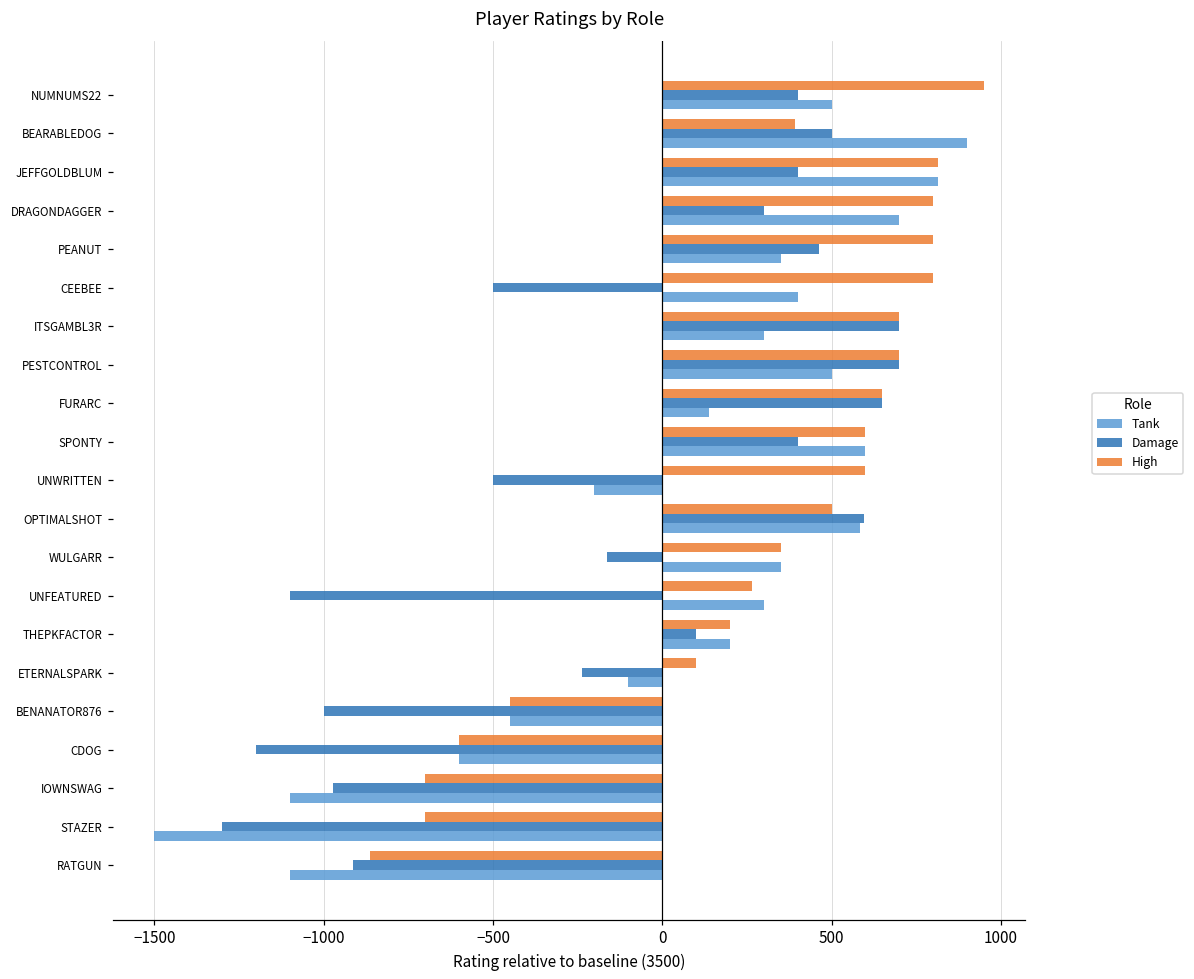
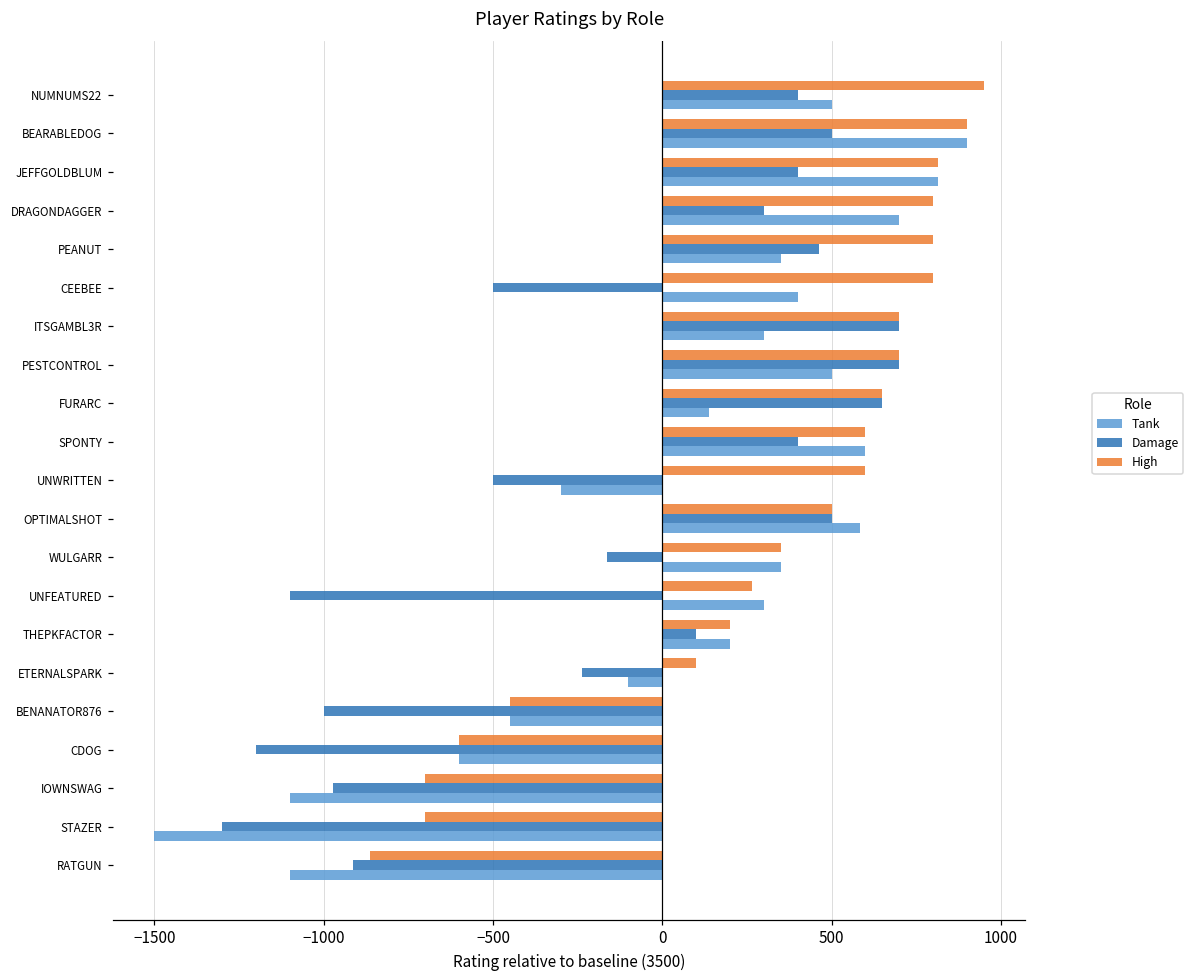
  {
    "Tank": {
      "NUMNUMS22": 500,
      "BEARABLEDOG": 900,
      "JEFFGOLDBLUM": 810,
      "DRAGONDAGGER": 700,
      "PEANUT": 350,
      "CEEBEE": 400,
      "ITSGAMBL3R": 300,
      "PESTCONTROL": 500,
      "FURARC": 140,
      "SPONTY": 600,
-     "UNWRITTEN": -200,
+     "UNWRITTEN": -300,
      "OPTIMALSHOT": 580,
      "WULGARR": 350,
      "UNFEATURED": 300,
      "THEPKFACTOR": 200,
      "ETERNALSPARK": -100,
      "BENANATOR876": -450,
      "CDOG": -600,
      "IOWNSWAG": -1100,
      "STAZER": -1500,
      "RATGUN": -1100
    },
    "Damage": {
      "NUMNUMS22": 400,
      "BEARABLEDOG": 500,
      "JEFFGOLDBLUM": 400,
      "DRAGONDAGGER": 300,
      "PEANUT": 460,
      "CEEBEE": -500,
      "ITSGAMBL3R": 700,
      "PESTCONTROL": 700,
      "FURARC": 650,
      "SPONTY": 400,
      "UNWRITTEN": -500,
-     "OPTIMALSHOT": 600,
+     "OPTIMALSHOT": 500,
      "WULGARR": -160,
      "UNFEATURED": -1100,
      "THEPKFACTOR": 100,
      "ETERNALSPARK": -240,
      "BENANATOR876": -1000,
      "CDOG": -1200,
      "IOWNSWAG": -970,
      "STAZER": -1300,
      "RATGUN": -910
    },
    "High": {
      "NUMNUMS22": 950,
-     "BEARABLEDOG": 390,
+     "BEARABLEDOG": 900,
      "JEFFGOLDBLUM": 810,
      "DRAGONDAGGER": 800,
      "PEANUT": 800,
      "CEEBEE": 800,
      "ITSGAMBL3R": 700,
      "PESTCONTROL": 700,
      "FURARC": 650,
      "SPONTY": 600,
      "UNWRITTEN": 600,
      "OPTIMALSHOT": 500,
      "WULGARR": 350,
      "UNFEATURED": 270,
      "THEPKFACTOR": 200,
      "ETERNALSPARK": 100,
      "BENANATOR876": -450,
      "CDOG": -600,
      "IOWNSWAG": -700,
      "STAZER": -700,
      "RATGUN": -860
    }
  }
